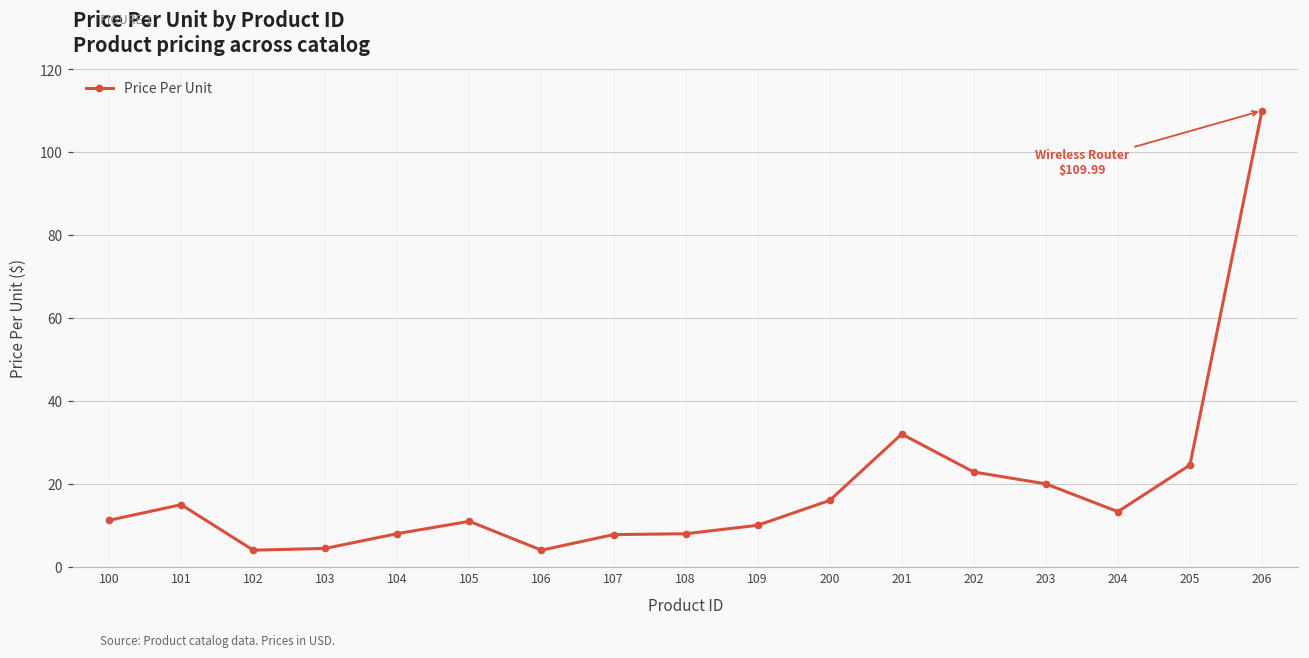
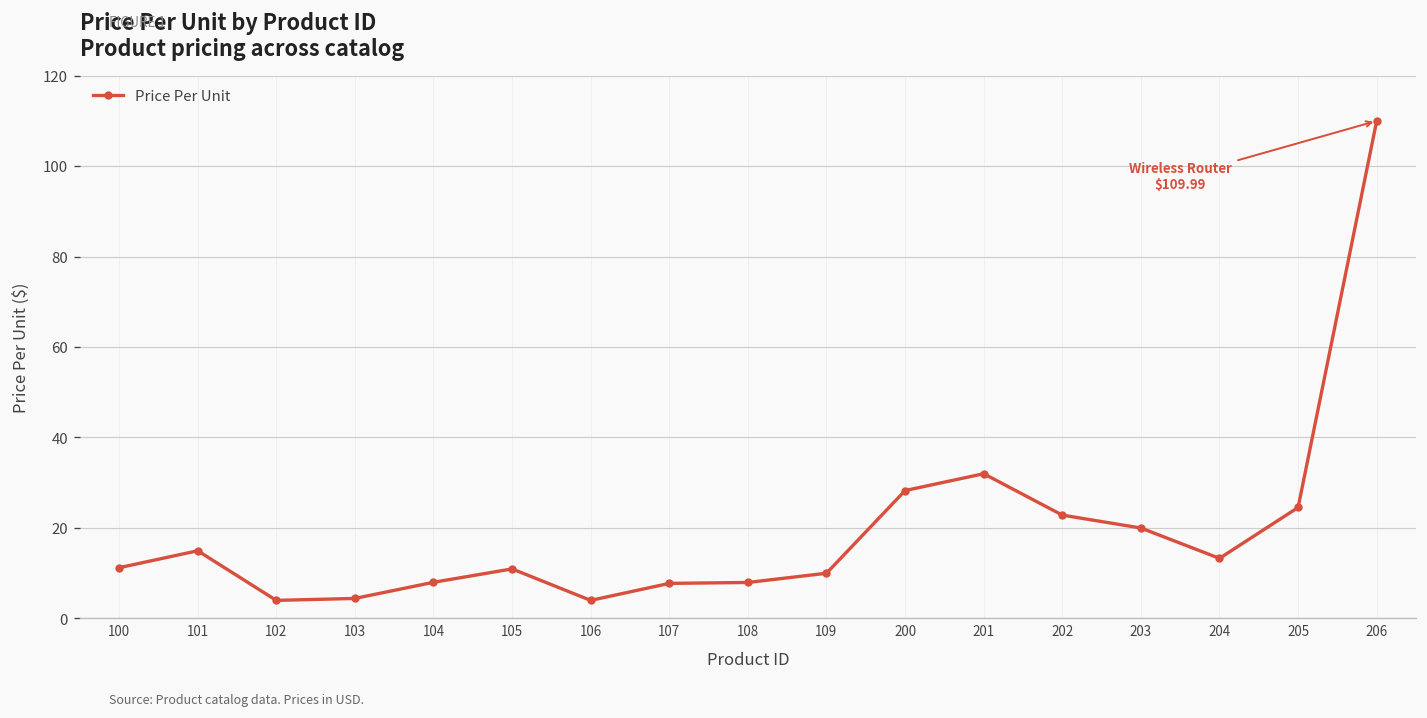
  {
    "100": 11,
    "101": 15,
    "102": 4,
    "103": 4,
    "104": 8,
    "105": 11,
    "106": 4,
    "107": 8,
    "108": 8,
    "109": 10,
-   "200": 16,
+   "200": 28,
    "201": 32,
    "202": 23,
    "203": 20,
    "204": 13,
    "205": 25
  }
